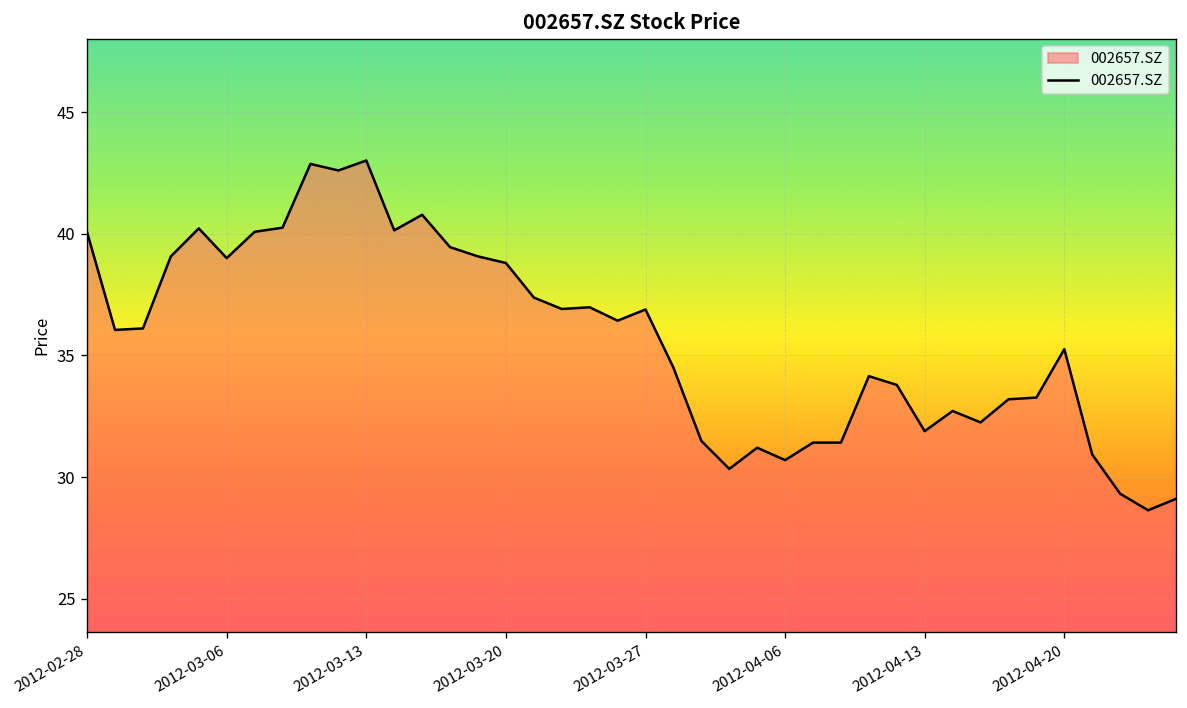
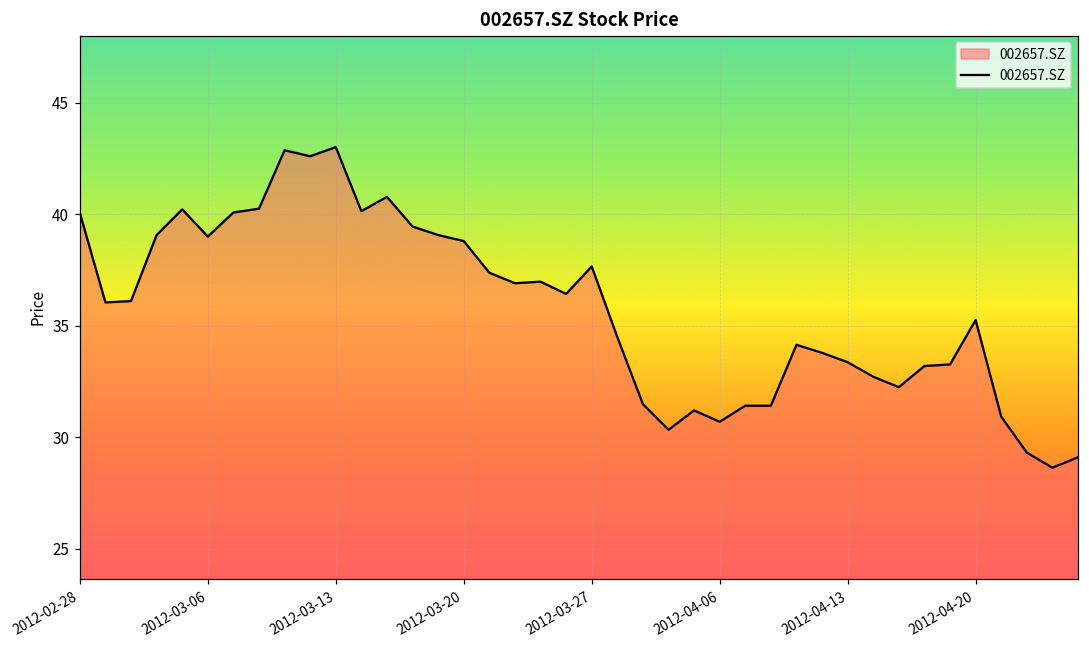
  {
    "2012-02-28": 40.1,
    "2012-03-06": 39.0,
    "2012-03-13": 43.0,
    "2012-03-20": 38.8,
-   "2012-03-27": 36.9,
+   "2012-03-27": 37.7,
    "2012-04-06": 30.7,
-   "2012-04-13": 31.9,
+   "2012-04-13": 33.4,
    "2012-04-20": 35.3
  }
